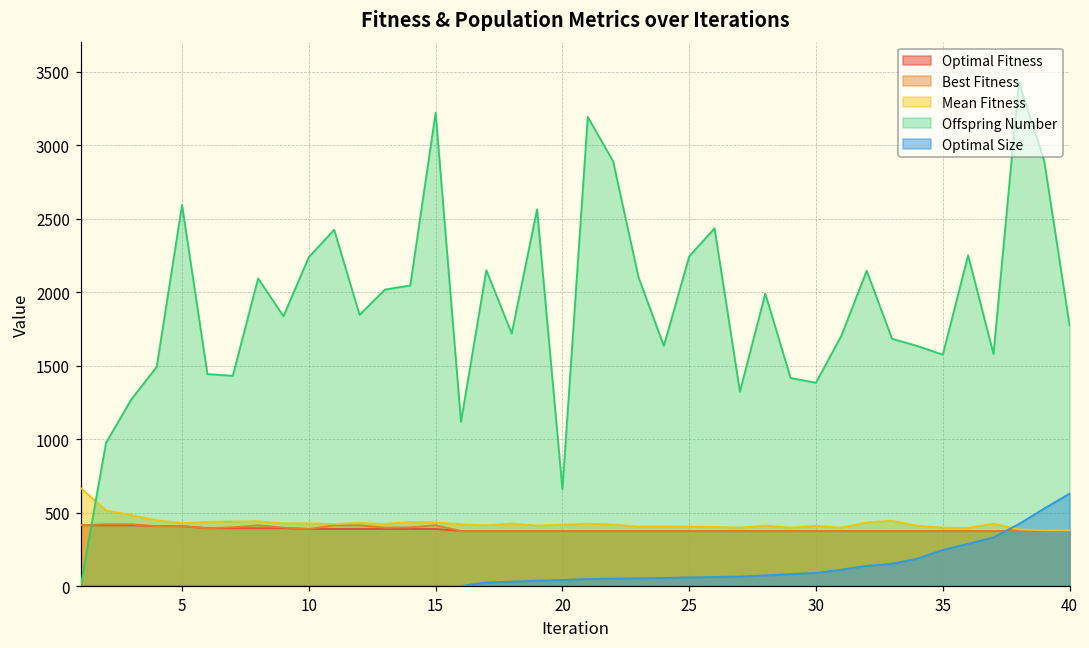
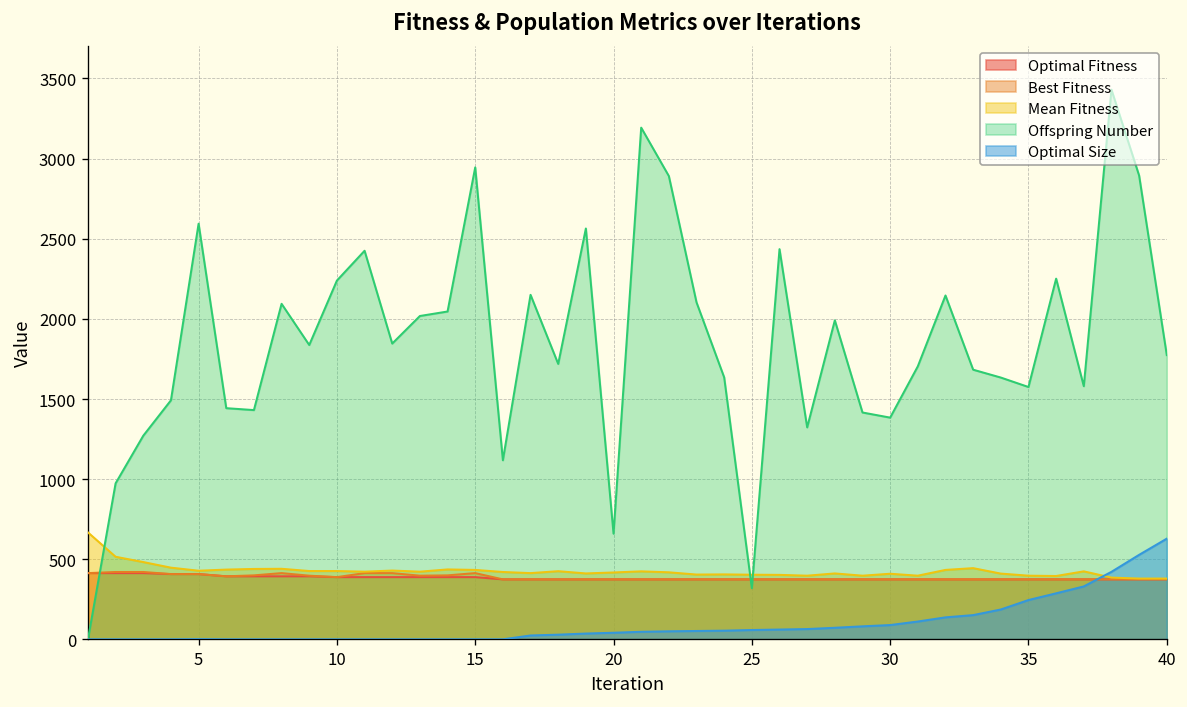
  {
    "Offspring Number": {
      "5": 2590,
      "10": 2240,
-     "15": 3220,
+     "15": 2950,
      "20": 660,
-     "25": 2240,
+     "25": 320,
      "30": 1380,
      "35": 1580,
      "40": 1770
    },
    "Optimal Size": {
      "5": 0,
      "10": 0,
      "15": 0,
      "20": 40,
      "25": 60,
      "30": 90,
      "35": 250,
      "40": 630
    }
  }
